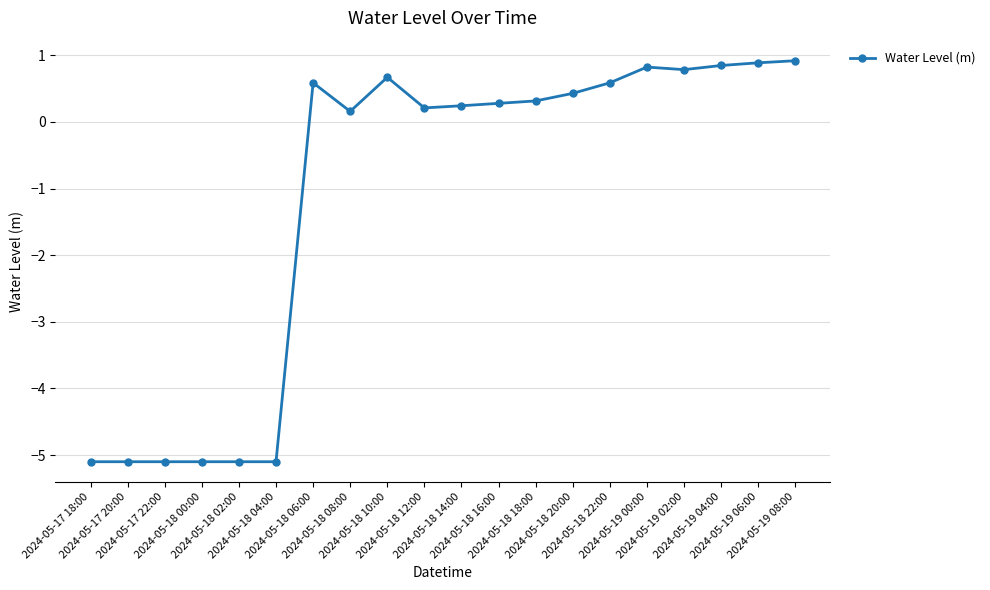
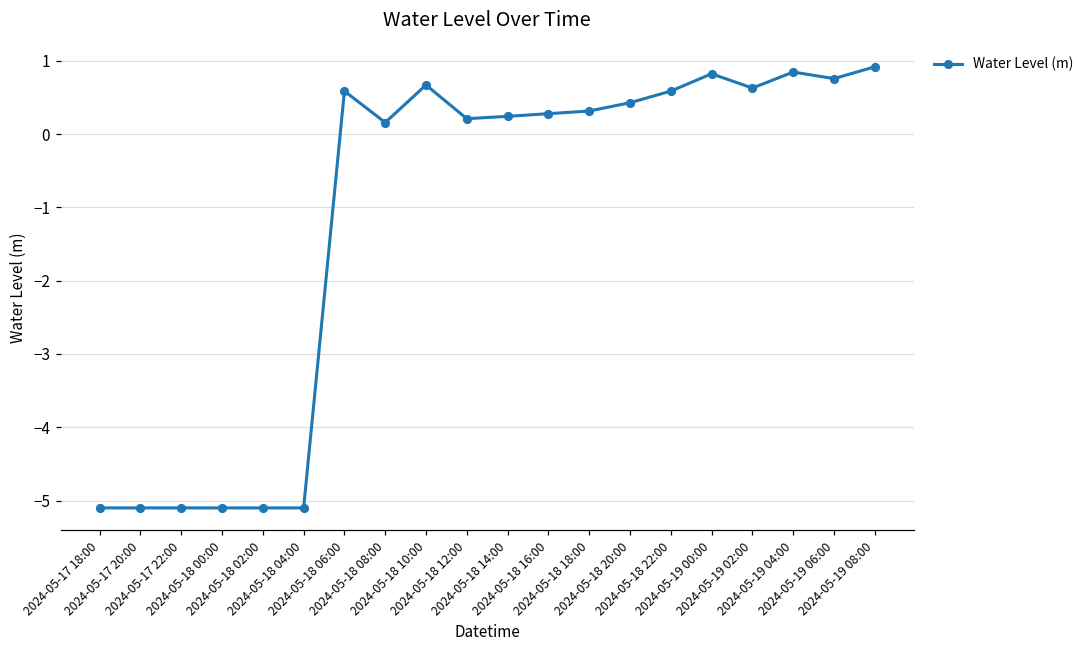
  {
    "2024-05-17 18:00": -5.1,
    "2024-05-17 20:00": -5.1,
    "2024-05-17 22:00": -5.1,
    "2024-05-18 00:00": -5.1,
    "2024-05-18 02:00": -5.1,
    "2024-05-18 04:00": -5.1,
    "2024-05-18 06:00": 0.6,
    "2024-05-18 08:00": 0.2,
    "2024-05-18 10:00": 0.7,
    "2024-05-18 12:00": 0.2,
    "2024-05-18 14:00": 0.2,
    "2024-05-18 16:00": 0.3,
    "2024-05-18 18:00": 0.3,
    "2024-05-18 20:00": 0.4,
    "2024-05-18 22:00": 0.6,
    "2024-05-19 00:00": 0.8,
-   "2024-05-19 02:00": 0.8,
+   "2024-05-19 02:00": 0.6,
    "2024-05-19 04:00": 0.8,
-   "2024-05-19 06:00": 0.9,
+   "2024-05-19 06:00": 0.8,
    "2024-05-19 08:00": 0.9
  }
